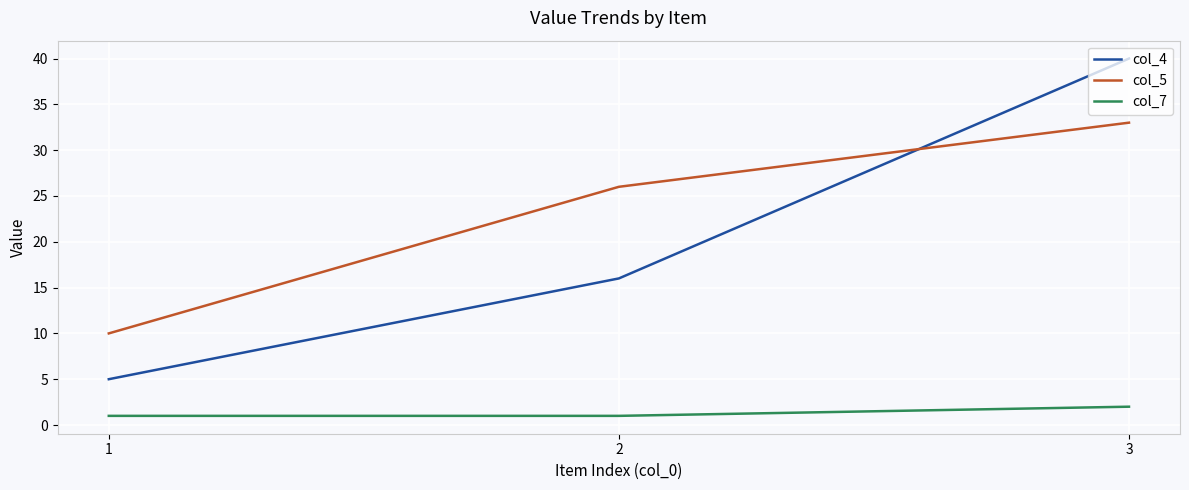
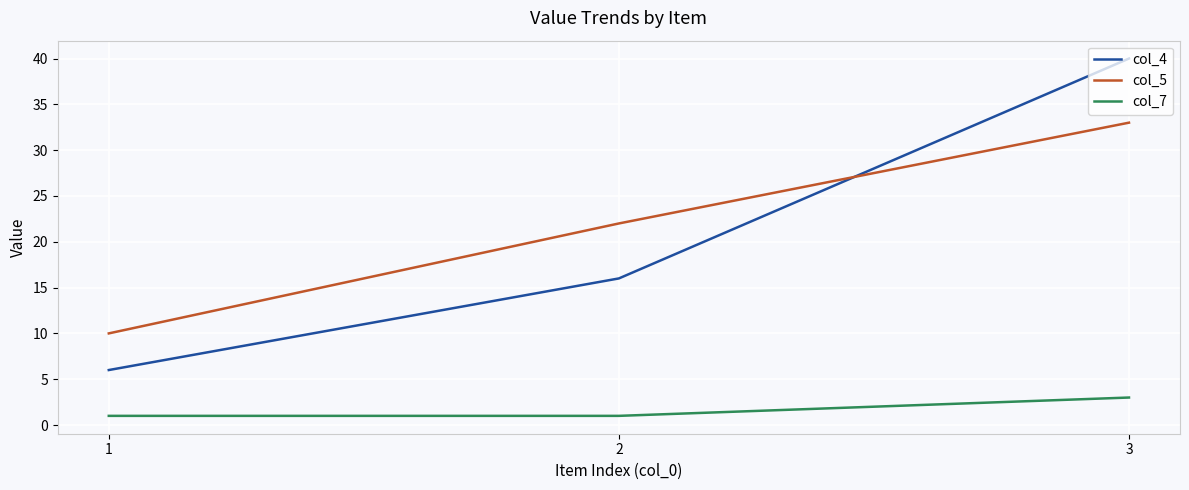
  {
    "col_4": {
-     "1": 5,
+     "1": 6,
      "2": 16
    },
    "col_5": {
      "1": 10,
-     "2": 26,
+     "2": 22,
      "3": 33
    },
    "col_7": {
      "1": 1,
      "2": 1,
-     "3": 2
+     "3": 3
    }
  }
